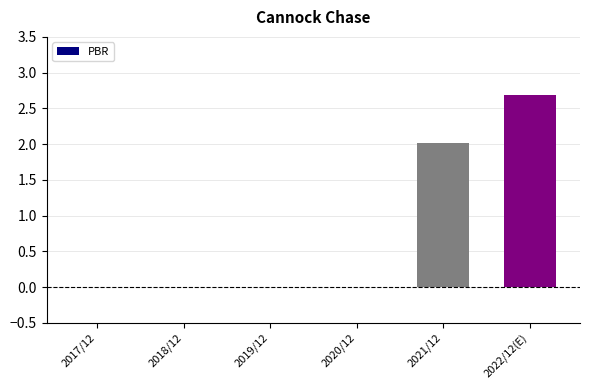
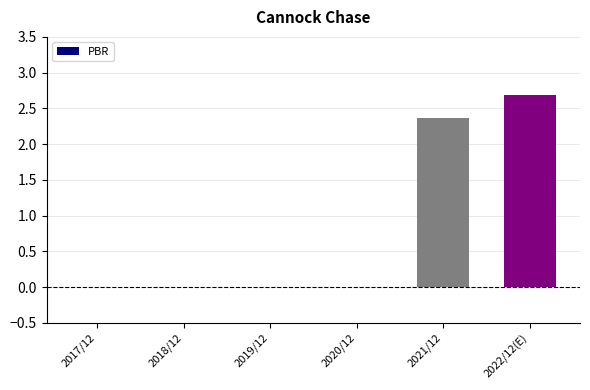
  {
    "2017/12": 0.0,
    "2018/12": 0.0,
    "2019/12": 0.0,
    "2020/12": 0.0,
-   "2021/12": 2.0,
+   "2021/12": 2.4,
    "2022/12(E)": 2.7
  }
